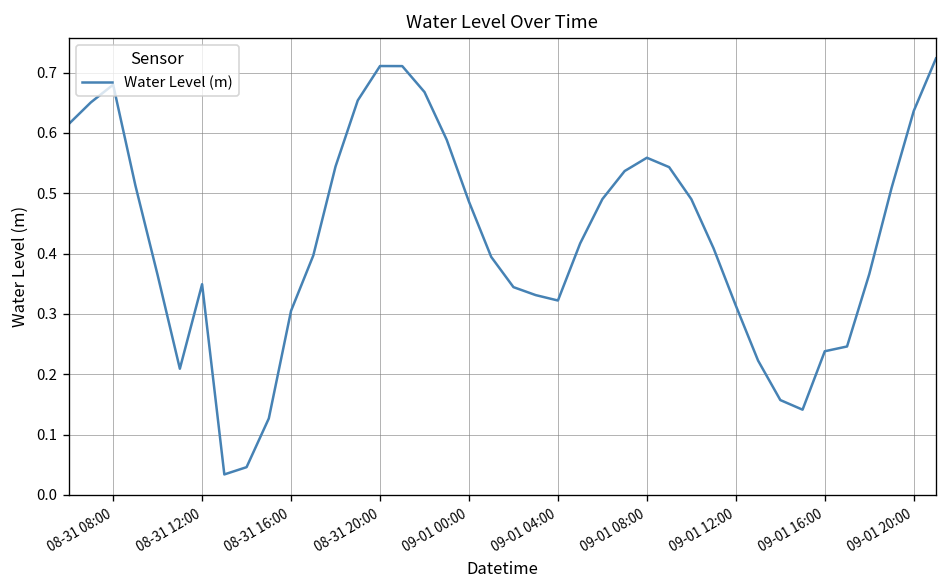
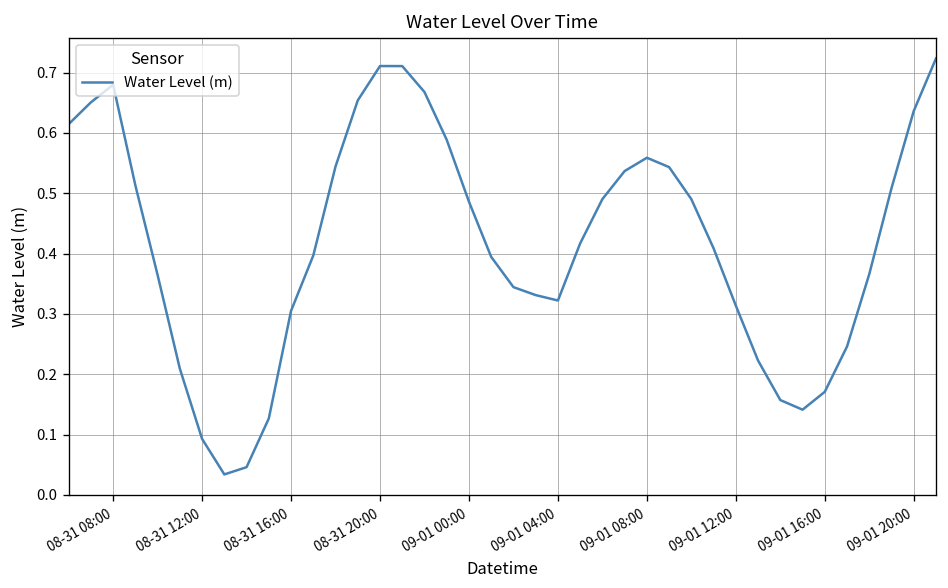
  {
-   "08-31 12:00": 0.35,
+   "08-31 12:00": 0.09,
    "08-31 16:00": 0.31,
    "08-31 20:00": 0.71,
    "09-01 00:00": 0.49,
    "09-01 04:00": 0.32,
    "09-01 08:00": 0.56,
    "09-01 12:00": 0.31,
-   "09-01 16:00": 0.24,
+   "09-01 16:00": 0.17,
    "09-01 20:00": 0.64
  }
